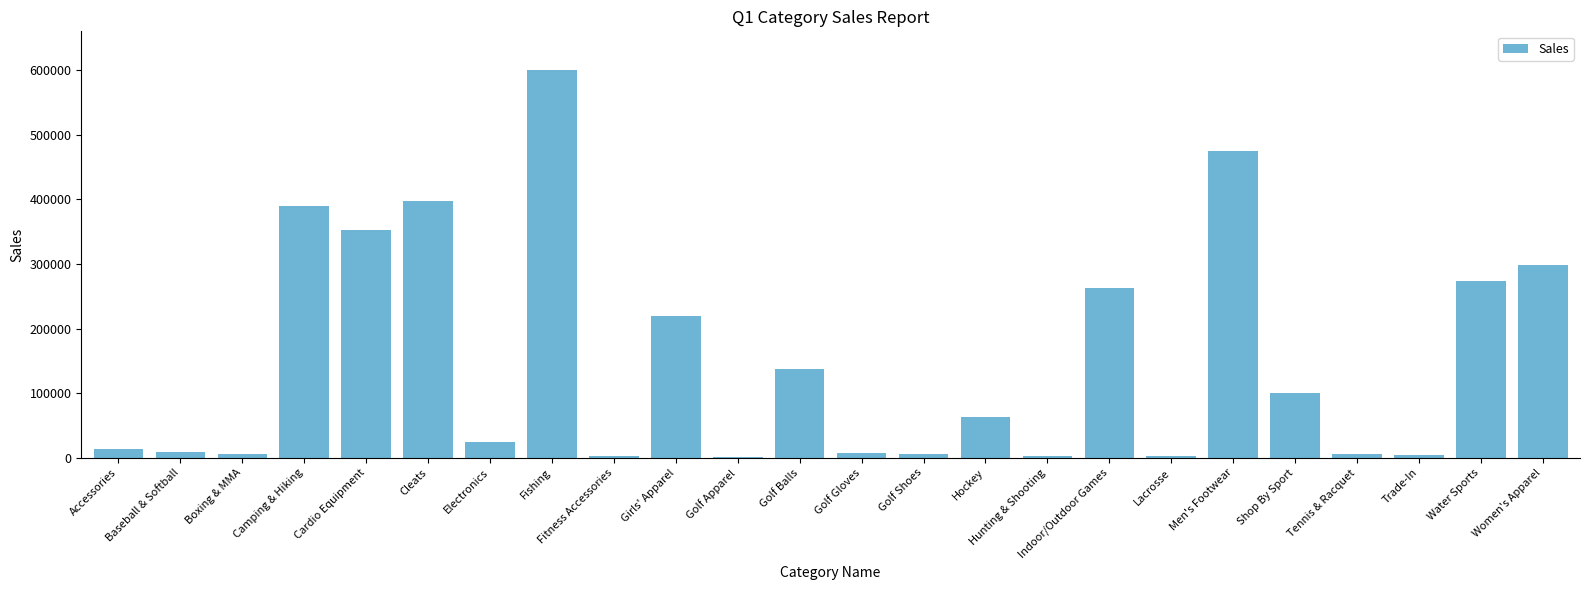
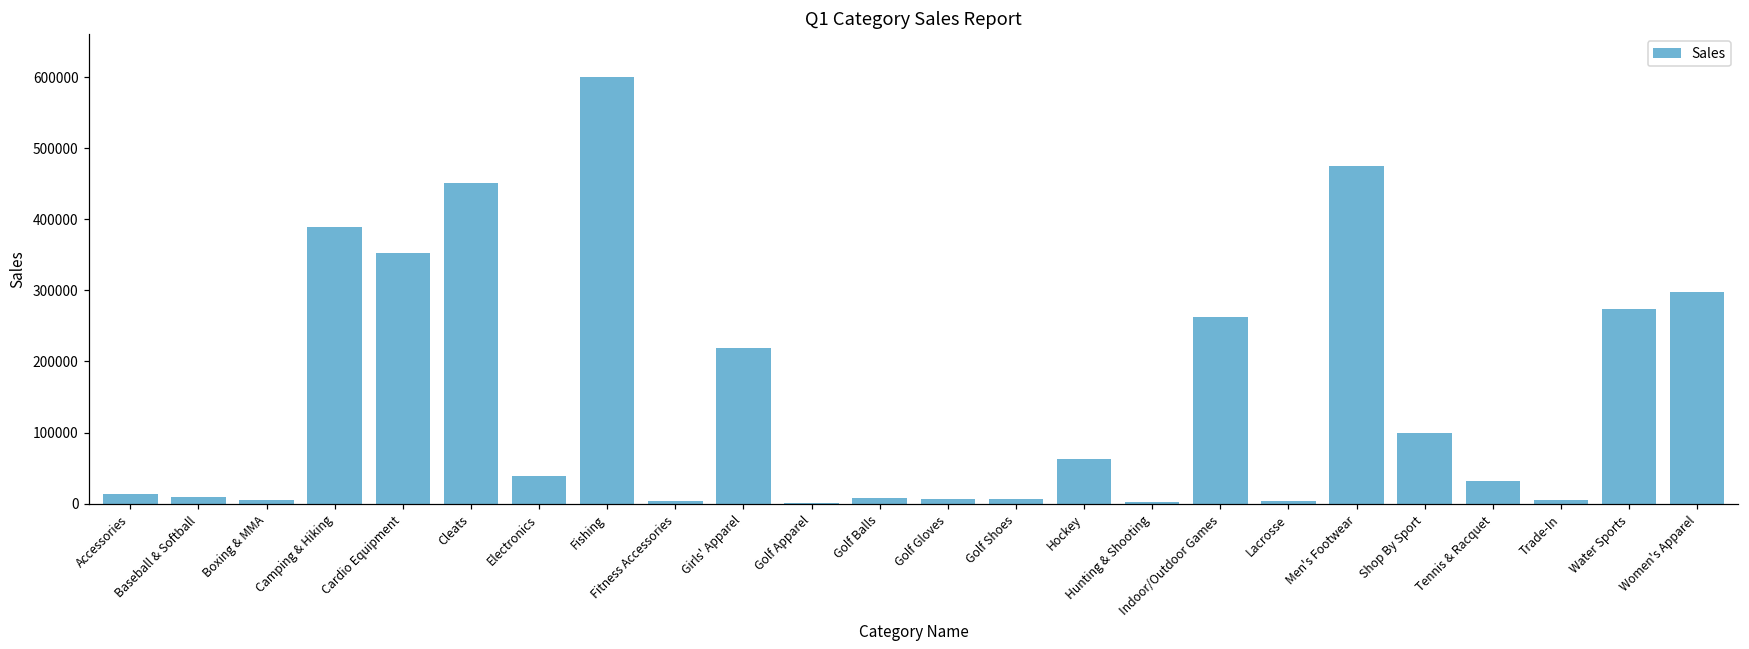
  {
    "Accessories": 10000,
    "Baseball & Softball": 10000,
    "Boxing & MMA": 10000,
    "Camping & Hiking": 390000,
    "Cardio Equipment": 350000,
-   "Cleats": 400000,
-   "Electronics": 20000,
+   "Cleats": 450000,
+   "Electronics": 40000,
    "Fishing": 600000,
    "Girls' Apparel": 220000,
-   "Golf Balls": 140000,
+   "Golf Balls": 10000,
    "Golf Gloves": 10000,
    "Golf Shoes": 10000,
    "Hockey": 60000,
    "Indoor/Outdoor Games": 260000,
    "Men's Footwear": 470000,
    "Shop By Sport": 100000,
-   "Tennis & Racquet": 10000,
+   "Tennis & Racquet": 30000,
    "Trade-In": 0,
    "Water Sports": 270000,
    "Women's Apparel": 300000
  }
